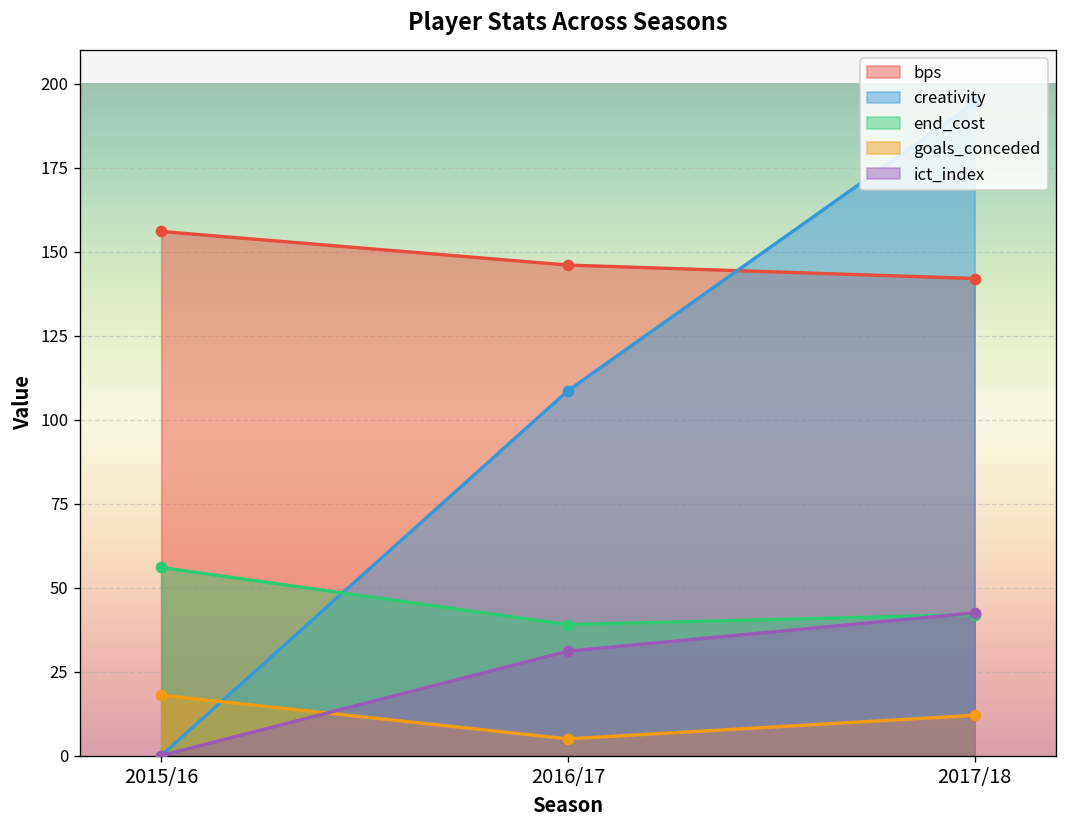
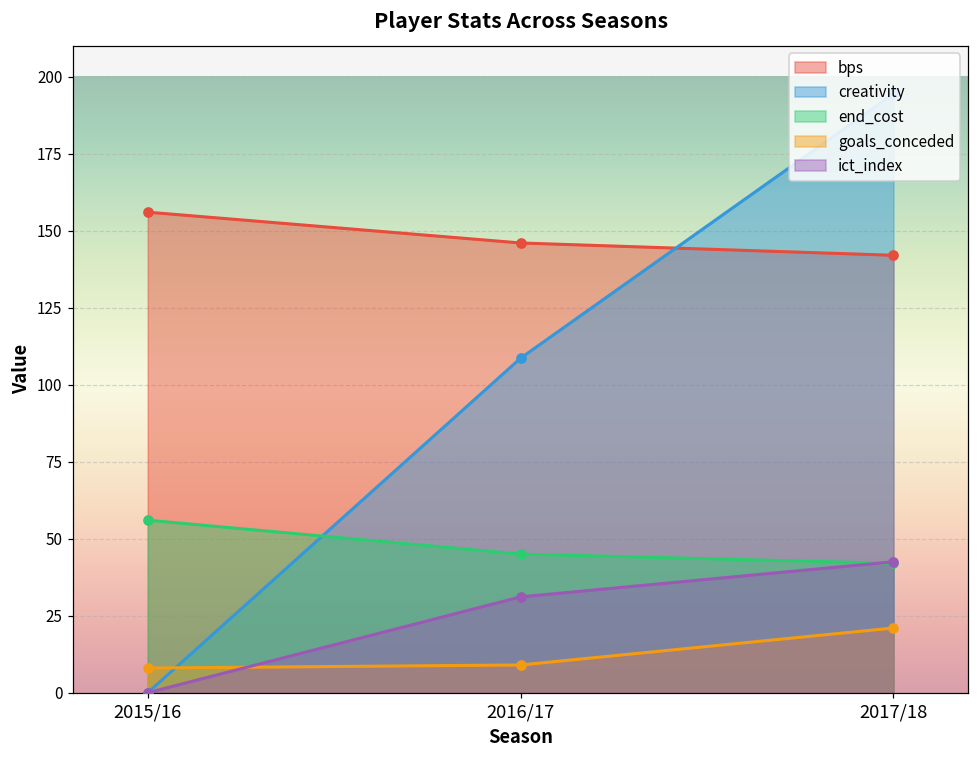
  {
    "bps": {
      "2015/16": 156,
      "2016/17": 146,
      "2017/18": 142
    },
    "creativity": {
      "2016/17": 109
    },
    "end_cost": {
      "2015/16": 56,
-     "2016/17": 39
+     "2016/17": 45
    },
    "goals_conceded": {
-     "2015/16": 18,
-     "2016/17": 5,
-     "2017/18": 12
+     "2015/16": 8,
+     "2016/17": 9,
+     "2017/18": 21
    },
    "ict_index": {
      "2016/17": 31
    }
  }
